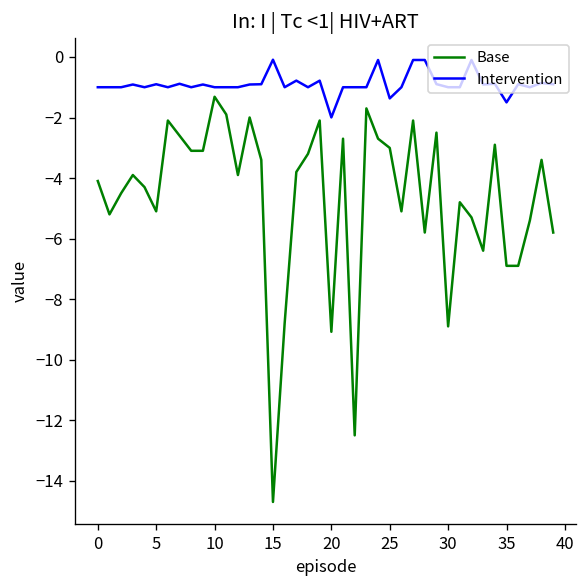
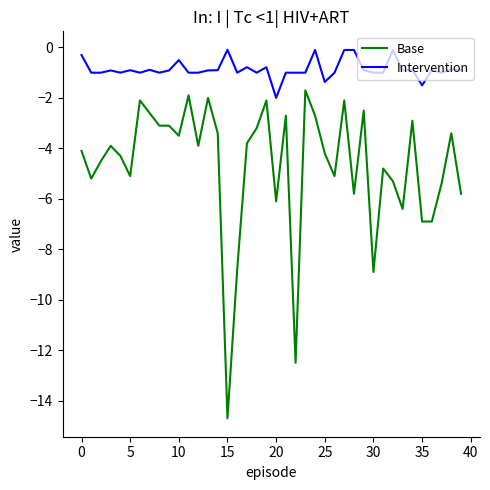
  {
    "Base": {
      "0": -4.1,
      "5": -5.1,
-     "10": -1.3,
+     "10": -3.5,
      "15": -14.7,
-     "20": -9.1,
-     "25": -3.0,
+     "20": -6.1,
+     "25": -4.2,
      "30": -8.9,
      "35": -6.9
    },
    "Intervention": {
-     "0": -1.0,
+     "0": -0.3,
      "5": -0.9,
-     "10": -1.0,
+     "10": -0.5,
      "15": -0.1,
      "20": -2.0,
      "25": -1.4,
      "35": -1.5
    }
  }
